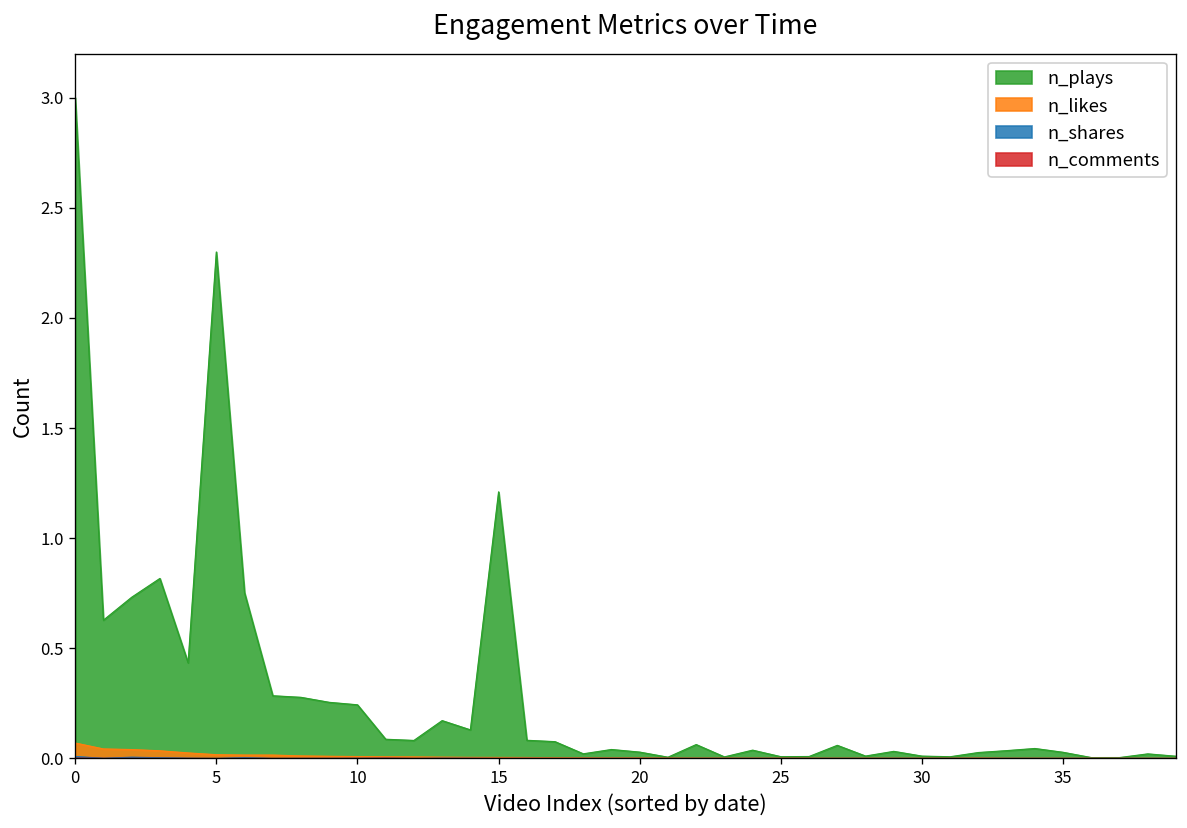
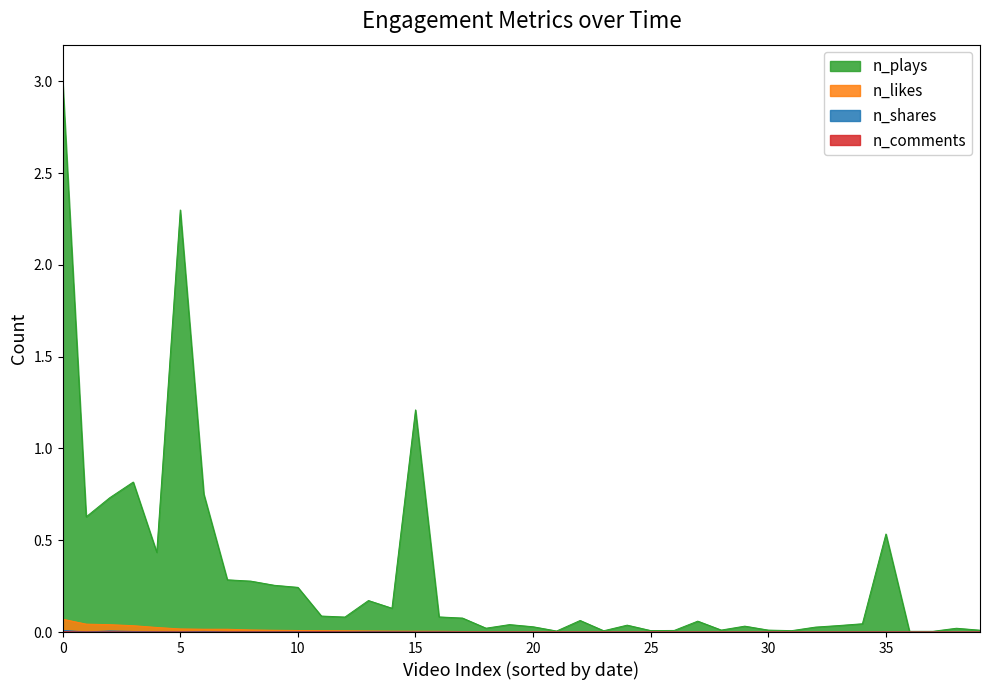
  {
    "n_plays": {
      "0": 3.00,
      "5": 2.30,
      "10": 0.24,
      "15": 1.21,
      "20": 0.03,
-     "35": 0.03
+     "35": 0.53
    },
    "n_likes": {
      "0": 0.07,
      "5": 0.02
    }
  }
